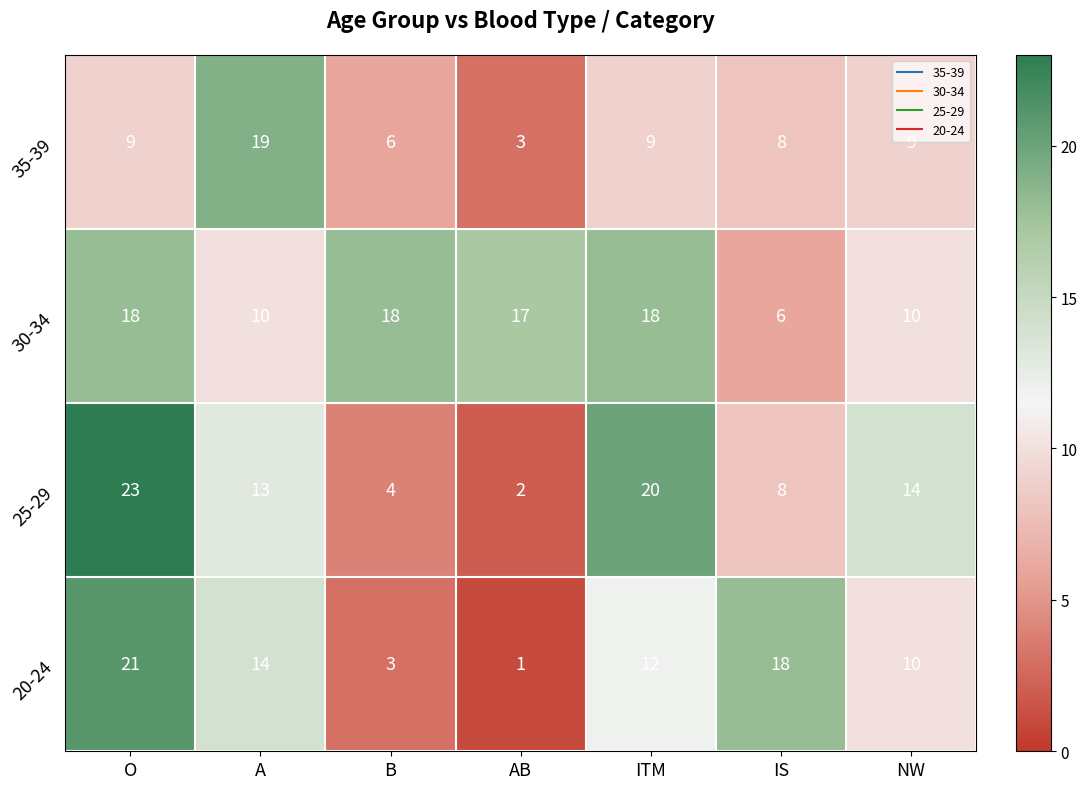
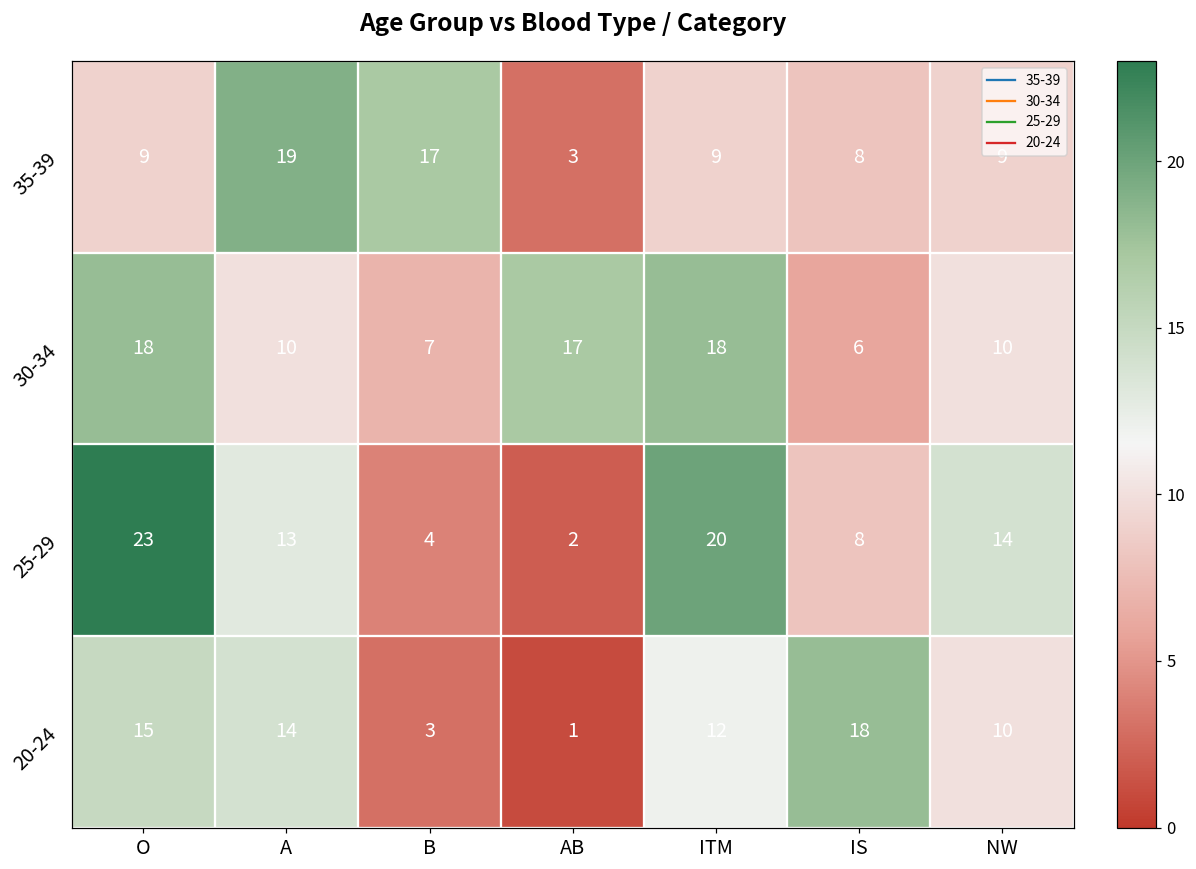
  {
    "35-39": {
      "O": 9,
      "A": 19,
-     "B": 6,
+     "B": 17,
      "AB": 3,
      "ITM": 9,
      "IS": 8
    },
    "30-34": {
      "O": 18,
-     "B": 18,
+     "B": 7,
      "AB": 17,
      "ITM": 18,
      "IS": 6
    },
    "25-29": {
      "O": 23,
      "B": 4,
      "AB": 2,
      "ITM": 20,
      "IS": 8
    },
    "20-24": {
-     "O": 21,
+     "O": 15,
      "B": 3,
      "AB": 1,
      "IS": 18
    }
  }
